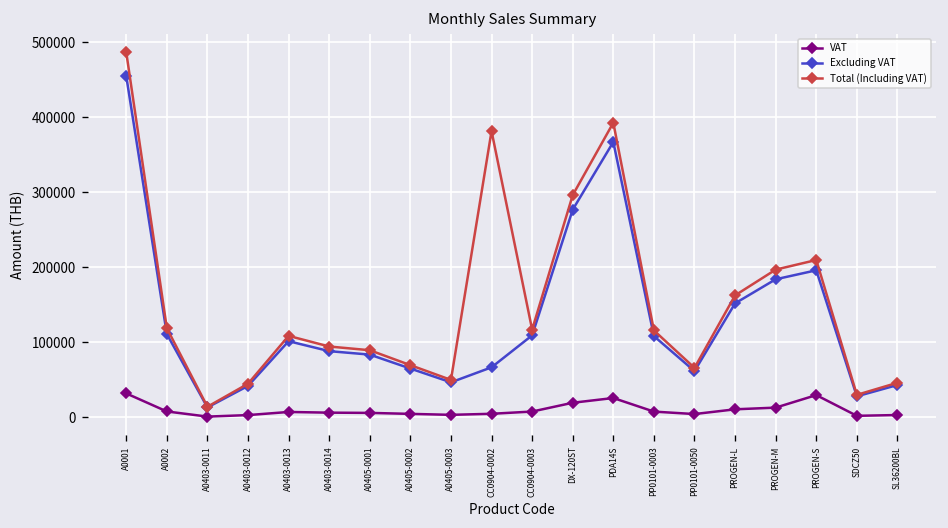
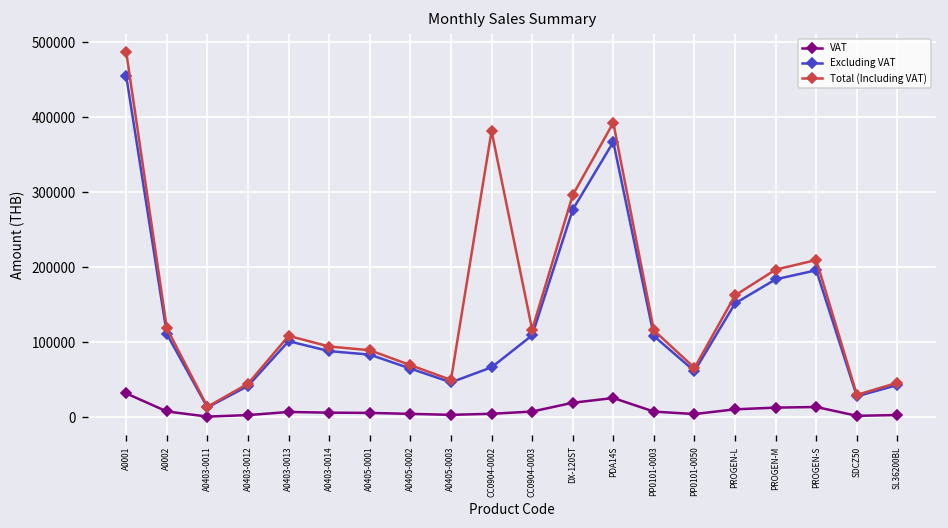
  {
    "VAT": {
      "A0001": 30000,
      "A0002": 10000,
      "A0403-0011": 0,
      "A0403-0012": 0,
      "A0403-0013": 10000,
      "A0403-0014": 10000,
      "A0405-0001": 10000,
      "A0405-0002": 0,
      "A0405-0003": 0,
      "CC0904-0002": 0,
      "CC0904-0003": 10000,
      "DX-120ST": 20000,
      "PDA14S": 30000,
      "PP0101-0003": 10000,
      "PP0101-0050": 0,
      "PROGEN-L": 10000,
      "PROGEN-M": 10000,
-     "PROGEN-S": 30000,
+     "PROGEN-S": 10000,
      "SDCZ50": 0,
      "SL36200BL": 0
    },
    "Excluding VAT": {
      "A0001": 460000,
      "A0002": 110000,
      "A0403-0013": 100000,
      "A0403-0014": 90000,
      "A0405-0001": 80000,
      "A0405-0002": 60000,
      "CC0904-0002": 70000,
      "CC0904-0003": 110000,
      "DX-120ST": 280000,
      "PDA14S": 370000,
      "PP0101-0003": 110000,
      "PP0101-0050": 60000,
      "PROGEN-L": 150000,
      "PROGEN-M": 180000,
      "PROGEN-S": 200000
    },
    "Total (Including VAT)": {
      "A0001": 490000,
      "A0002": 120000,
      "A0403-0013": 110000,
      "A0403-0014": 90000,
      "A0405-0001": 90000,
      "A0405-0002": 70000,
      "CC0904-0002": 380000,
      "CC0904-0003": 120000,
      "DX-120ST": 300000,
      "PDA14S": 390000,
      "PP0101-0003": 120000,
      "PP0101-0050": 70000,
      "PROGEN-L": 160000,
      "PROGEN-M": 200000,
      "PROGEN-S": 210000
    }
  }
